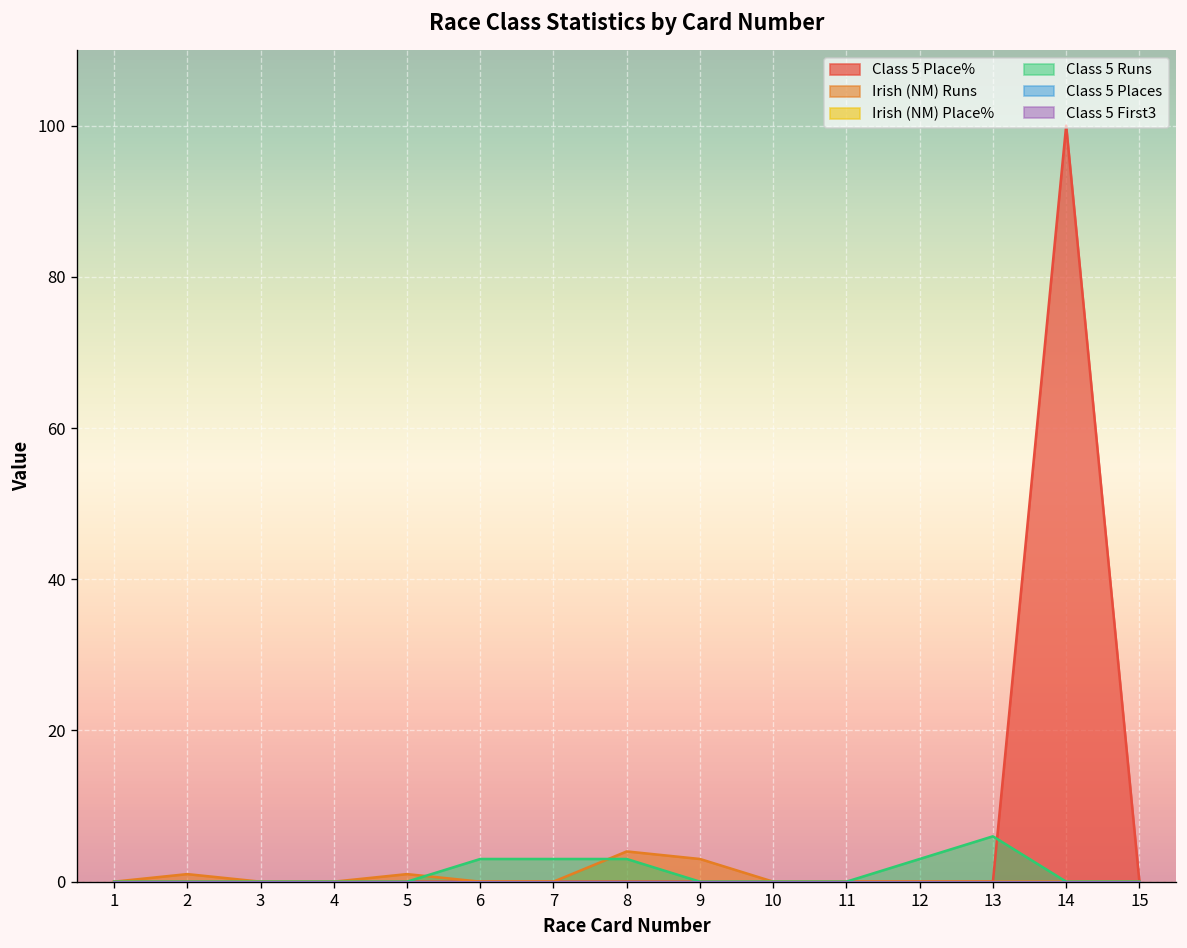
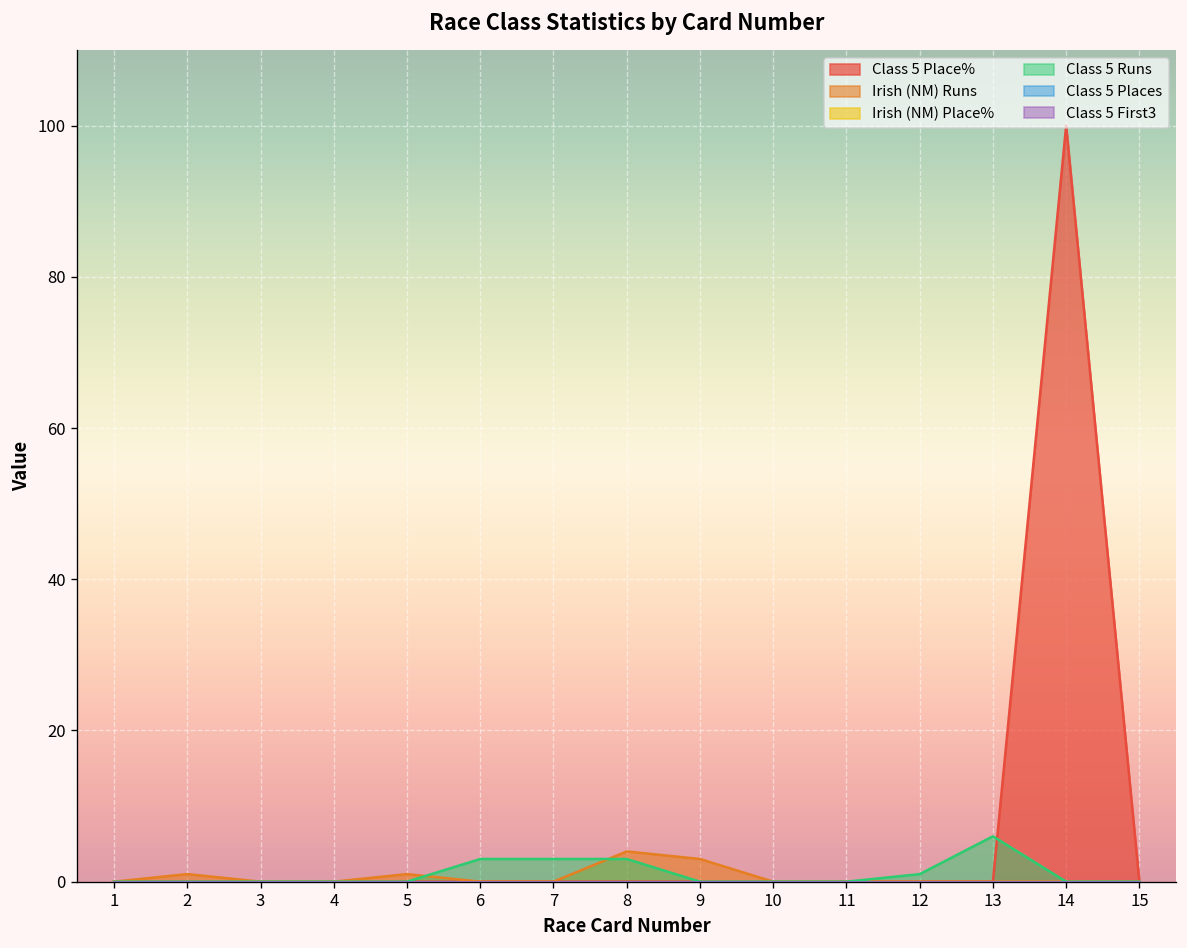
  {
    "Class 5 Runs": {
      "6": 3,
      "7": 3,
      "8": 3,
-     "12": 3,
+     "12": 1,
      "13": 6
    }
  }
